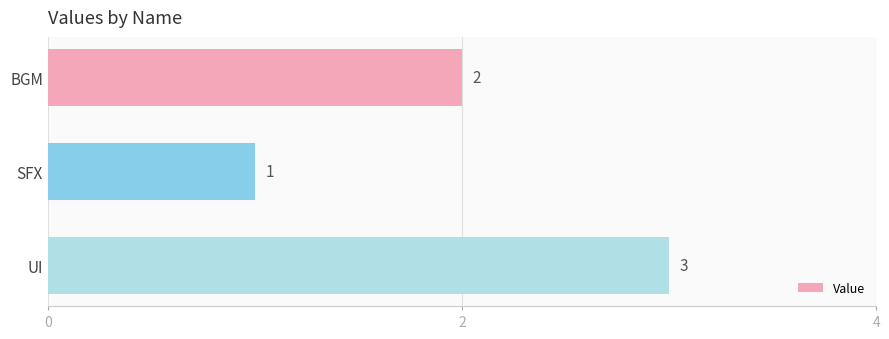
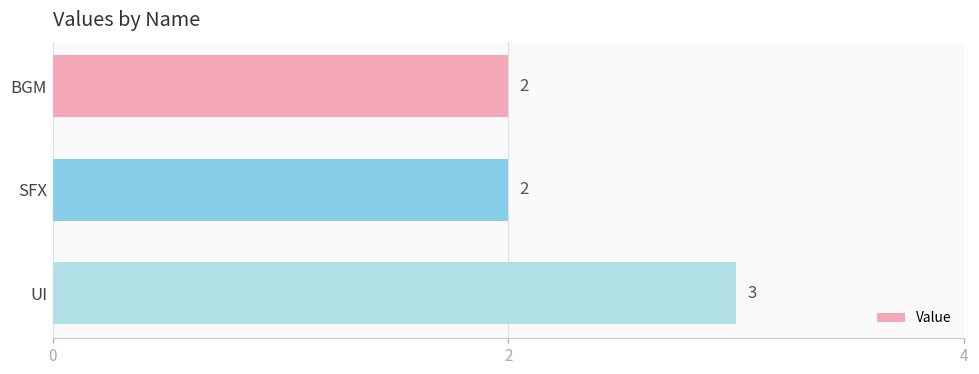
  {
    "BGM": 2,
-   "SFX": 1,
+   "SFX": 2,
    "UI": 3
  }
